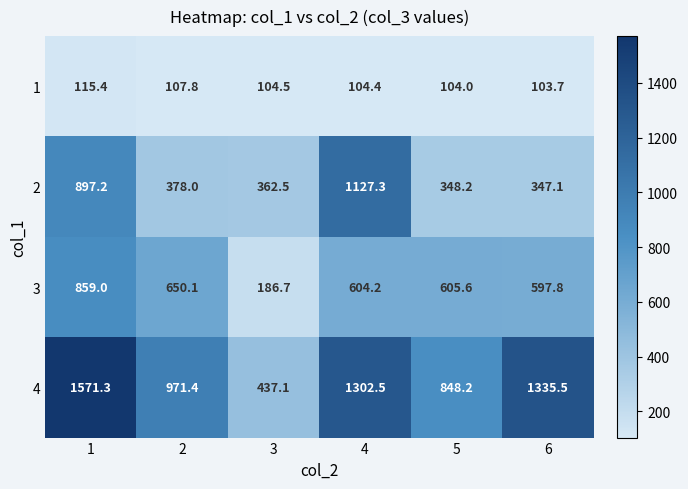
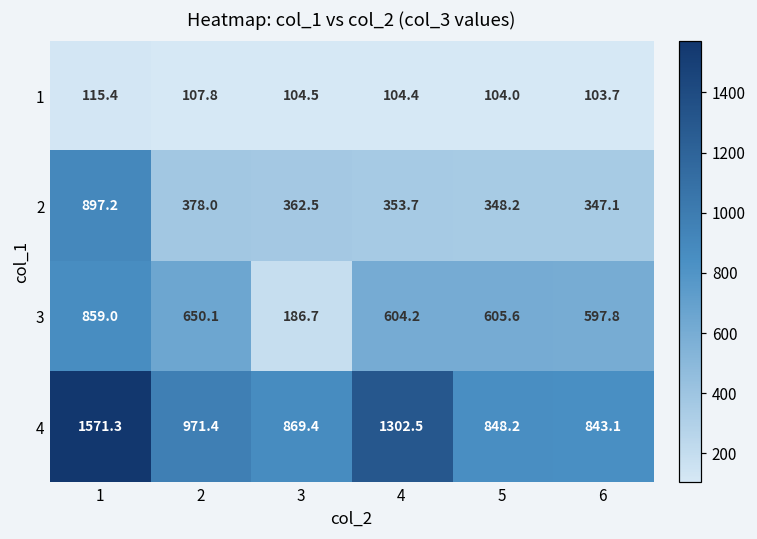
  {
    "1": {
      "1": 115.4,
      "2": 107.8,
      "3": 104.5,
      "4": 104.4,
      "5": 104.0,
      "6": 103.7
    },
    "2": {
      "1": 897.2,
      "2": 378.0,
      "3": 362.5,
-     "4": 1127.3,
+     "4": 353.7,
      "5": 348.2,
      "6": 347.1
    },
    "3": {
      "1": 859.0,
      "2": 650.1,
      "3": 186.7,
      "4": 604.2,
      "5": 605.6,
      "6": 597.8
    },
    "4": {
      "1": 1571.3,
      "2": 971.4,
-     "3": 437.1,
+     "3": 869.4,
      "4": 1302.5,
      "5": 848.2,
-     "6": 1335.5
+     "6": 843.1
    }
  }
